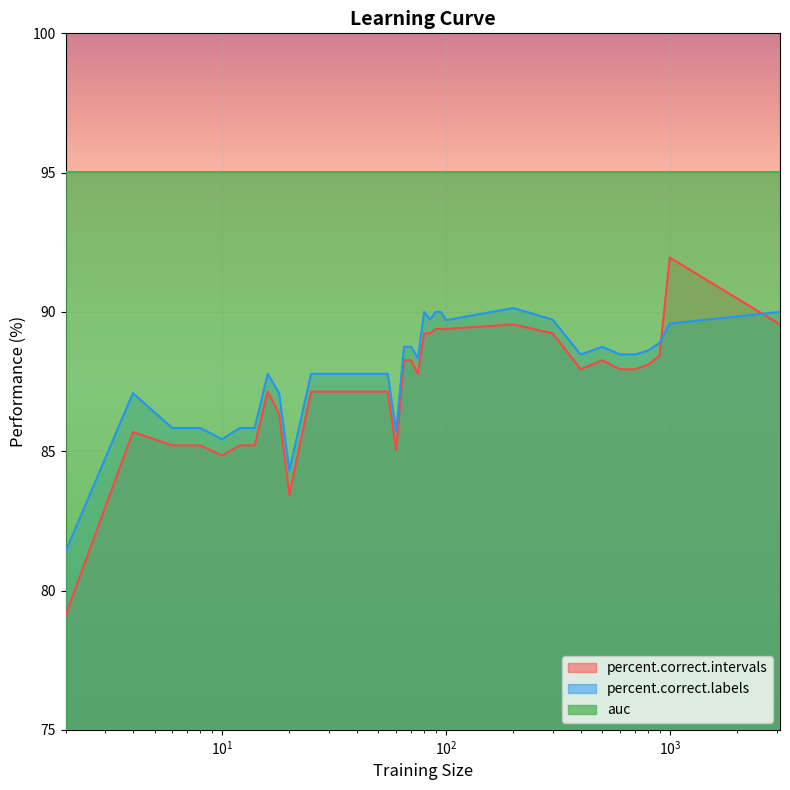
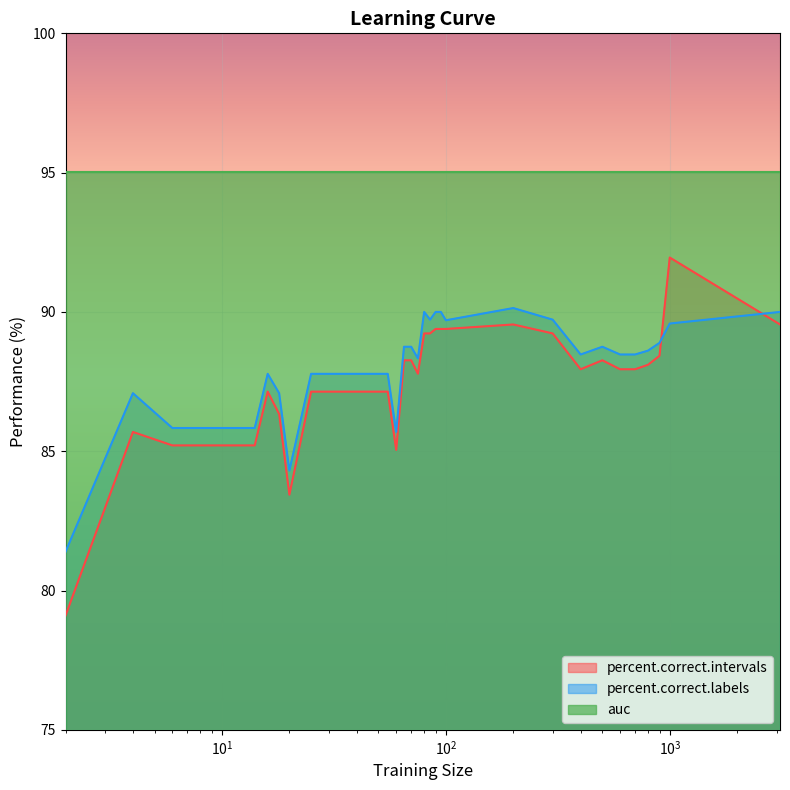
  {
    "percent.correct.intervals": {
-     "10^1": 84.8,
+     "10^1": 85.2,
      "10^2": 89.4,
      "10^3": 92.0
    },
    "percent.correct.labels": {
-     "10^1": 85.4,
+     "10^1": 85.8,
      "10^2": 89.7,
      "10^3": 89.6
    },
    "auc": {
      "10^1": 95.0,
      "10^2": 95.0,
      "10^3": 95.0
    }
  }
